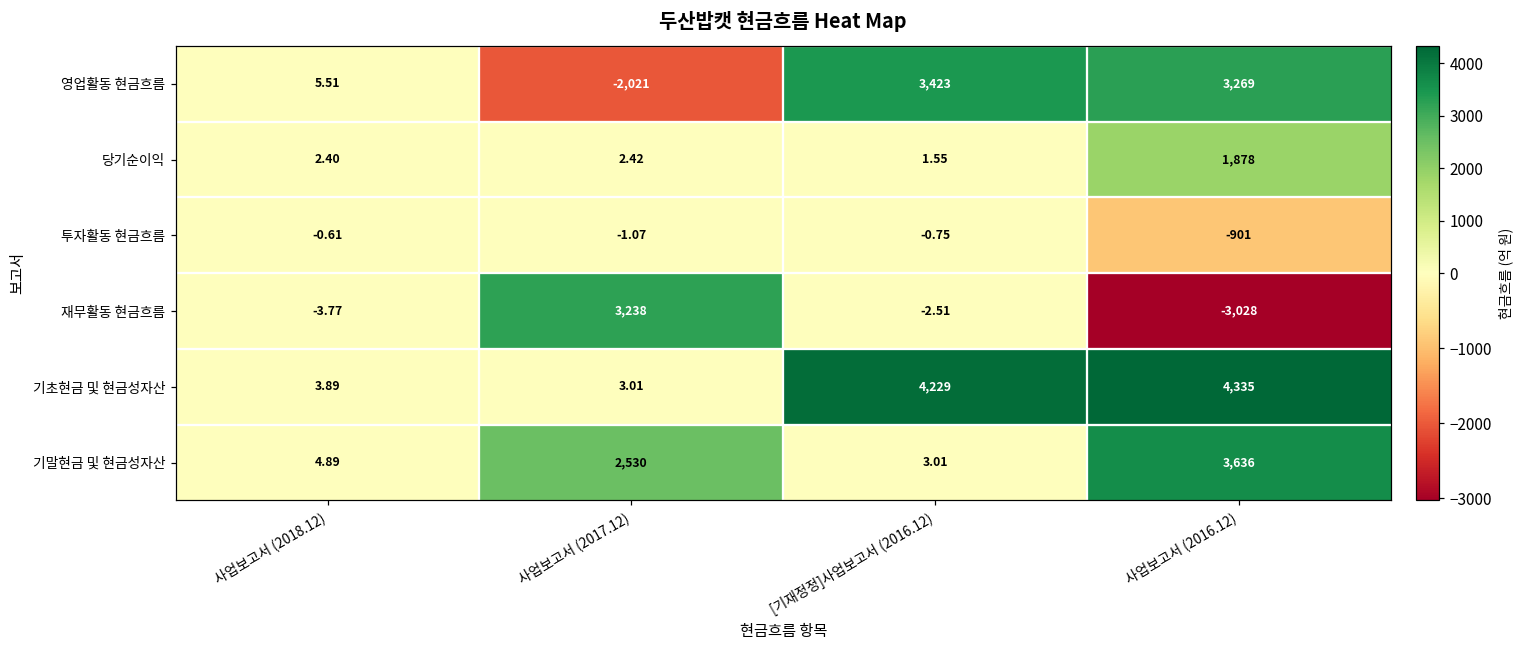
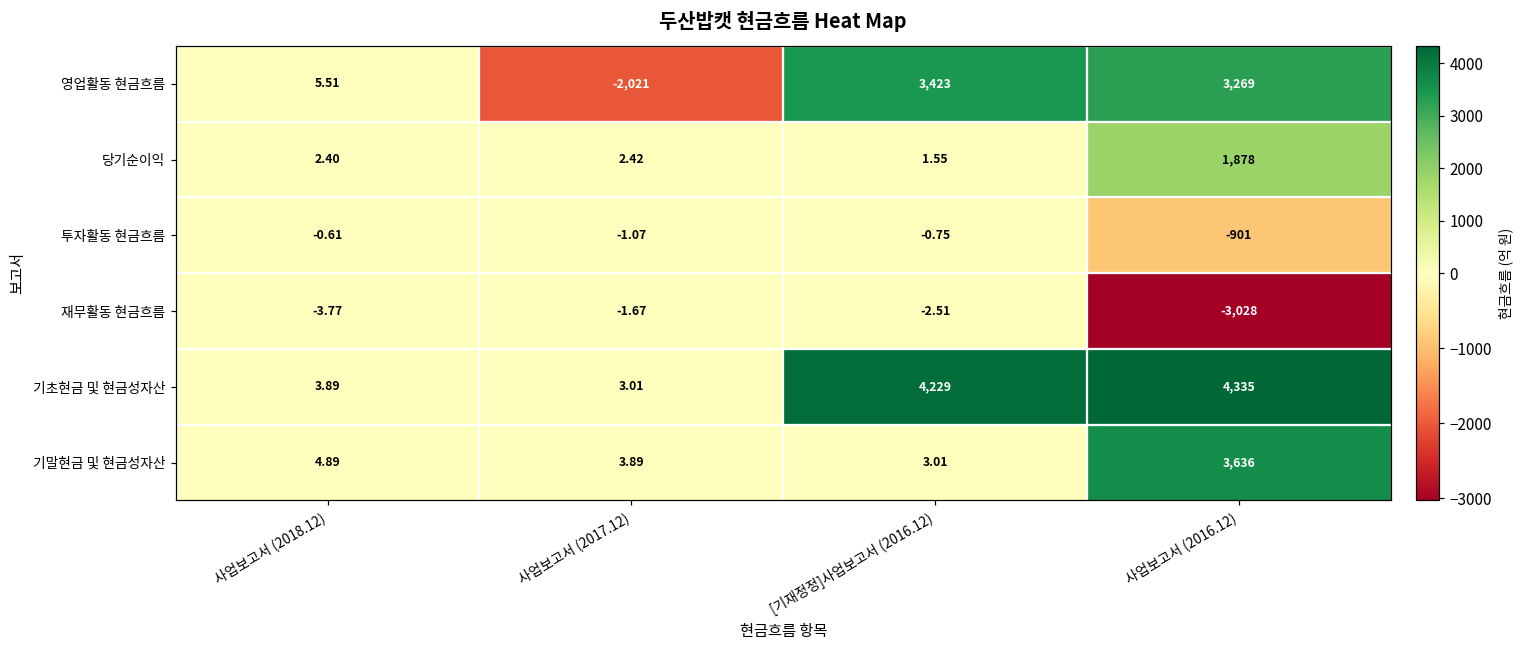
  {
    "영업활동 현금흐름": {
      "사업보고서 (2018.12)": "5.51",
      "사업보고서 (2017.12)": "-2,021",
      "[기재정정]사업보고서 (2016.12)": "3,423",
      "사업보고서 (2016.12)": "3,269"
    },
    "당기순이익": {
      "사업보고서 (2018.12)": "2.40",
      "사업보고서 (2017.12)": "2.42",
      "[기재정정]사업보고서 (2016.12)": "1.55",
      "사업보고서 (2016.12)": "1,878"
    },
    "투자활동 현금흐름": {
      "사업보고서 (2018.12)": "-0.61",
      "사업보고서 (2017.12)": "-1.07",
      "[기재정정]사업보고서 (2016.12)": "-0.75",
      "사업보고서 (2016.12)": "-901"
    },
    "재무활동 현금흐름": {
      "사업보고서 (2018.12)": "-3.77",
-     "사업보고서 (2017.12)": "3,238",
+     "사업보고서 (2017.12)": "-1.67",
      "[기재정정]사업보고서 (2016.12)": "-2.51",
      "사업보고서 (2016.12)": "-3,028"
    },
    "기초현금 및 현금성자산": {
      "사업보고서 (2018.12)": "3.89",
      "사업보고서 (2017.12)": "3.01",
      "[기재정정]사업보고서 (2016.12)": "4,229",
      "사업보고서 (2016.12)": "4,335"
    },
    "기말현금 및 현금성자산": {
      "사업보고서 (2018.12)": "4.89",
-     "사업보고서 (2017.12)": "2,530",
+     "사업보고서 (2017.12)": "3.89",
      "[기재정정]사업보고서 (2016.12)": "3.01",
      "사업보고서 (2016.12)": "3,636"
    }
  }
